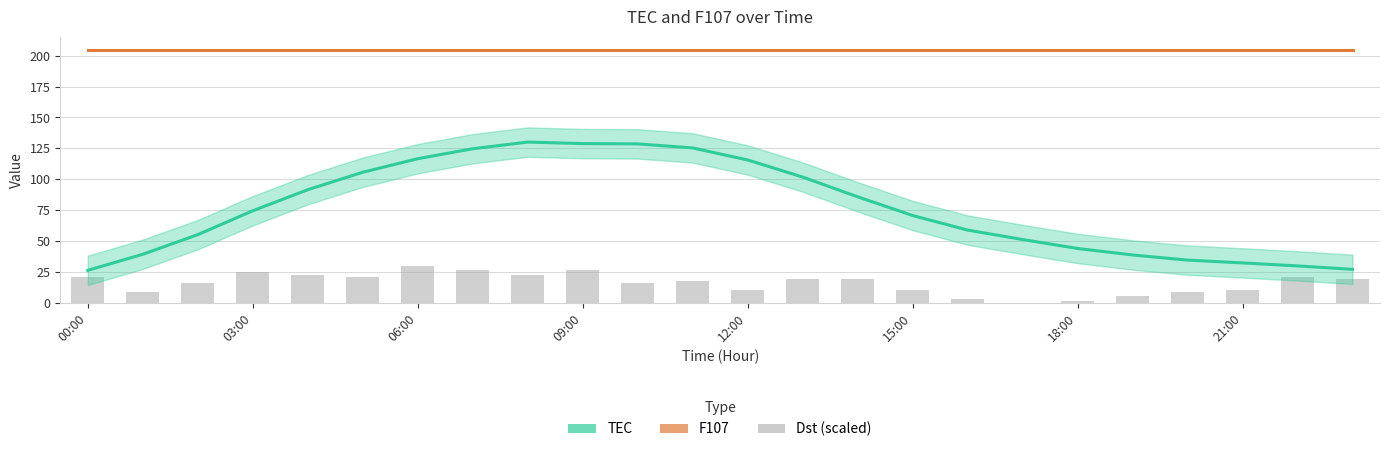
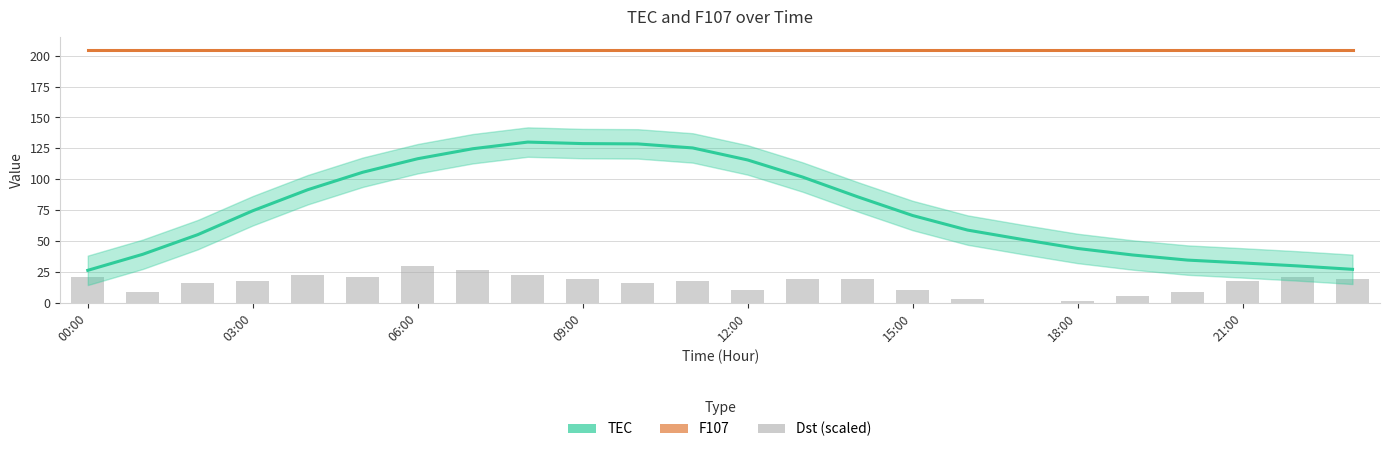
  {
    "Dst (scaled)": {
      "00:00": 21,
-     "03:00": 26,
+     "03:00": 18,
      "06:00": 30,
-     "09:00": 27,
+     "09:00": 20,
      "12:00": 11,
      "15:00": 11,
-     "21:00": 11
+     "21:00": 18
    },
    "F107": {
      "00:00": 205,
      "03:00": 205,
      "06:00": 205,
      "09:00": 205,
      "12:00": 205,
      "15:00": 205,
      "18:00": 205,
      "21:00": 205
    }
  }
